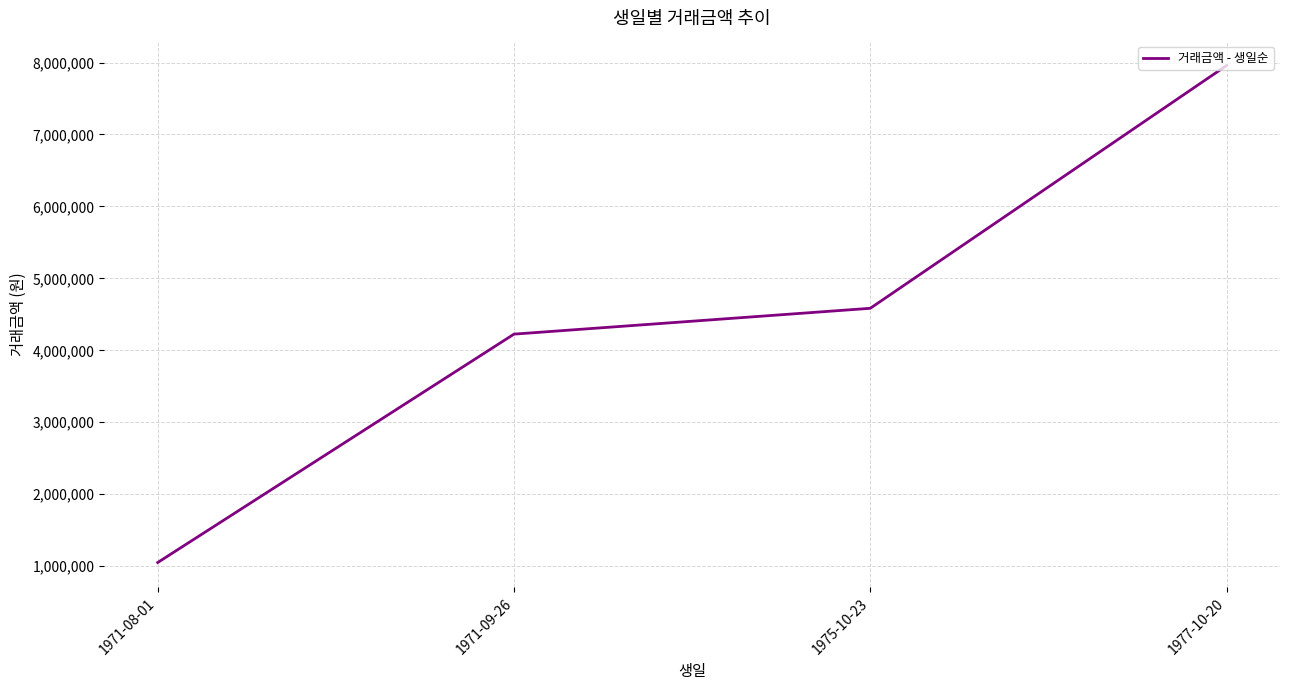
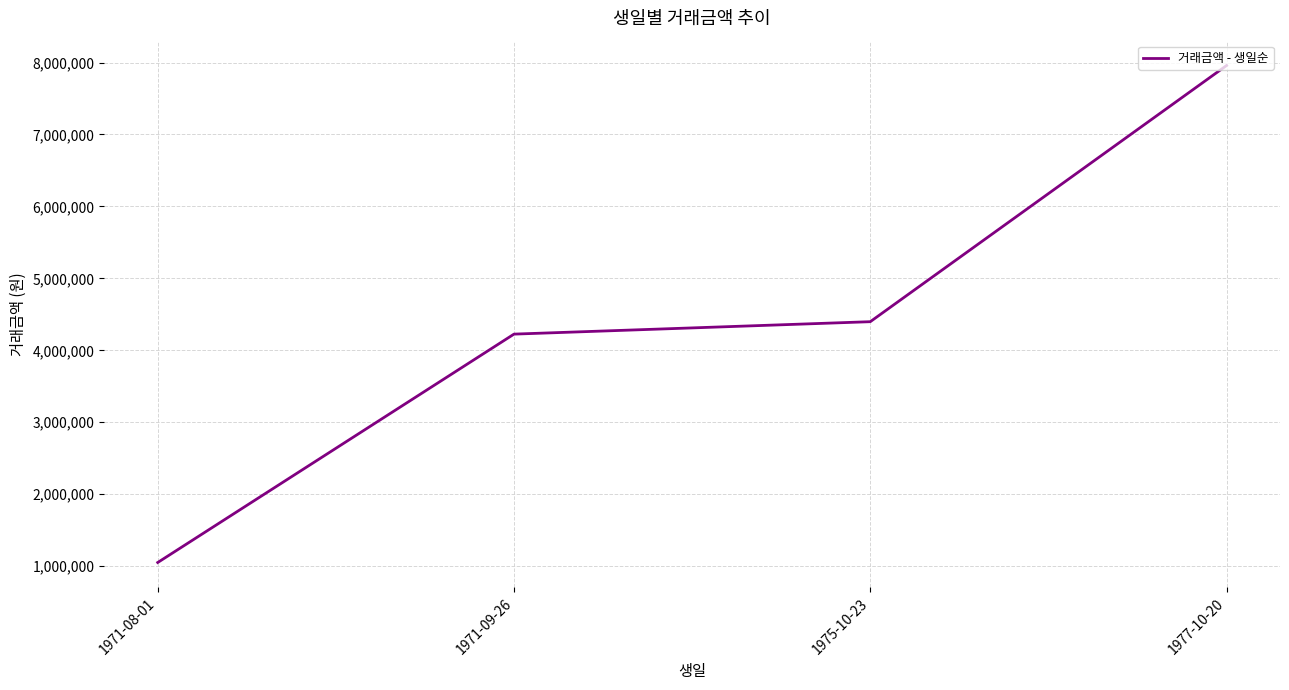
  {
    "1971-08-01": "1,100,000",
    "1971-09-26": "4,200,000",
-   "1975-10-23": "4,600,000"
+   "1975-10-23": "4,400,000"
  }
